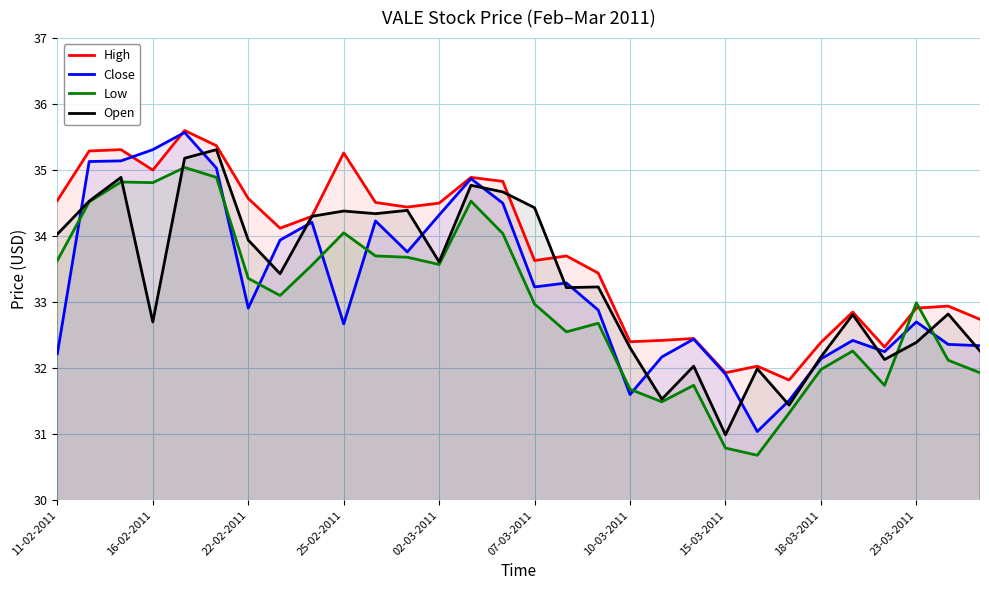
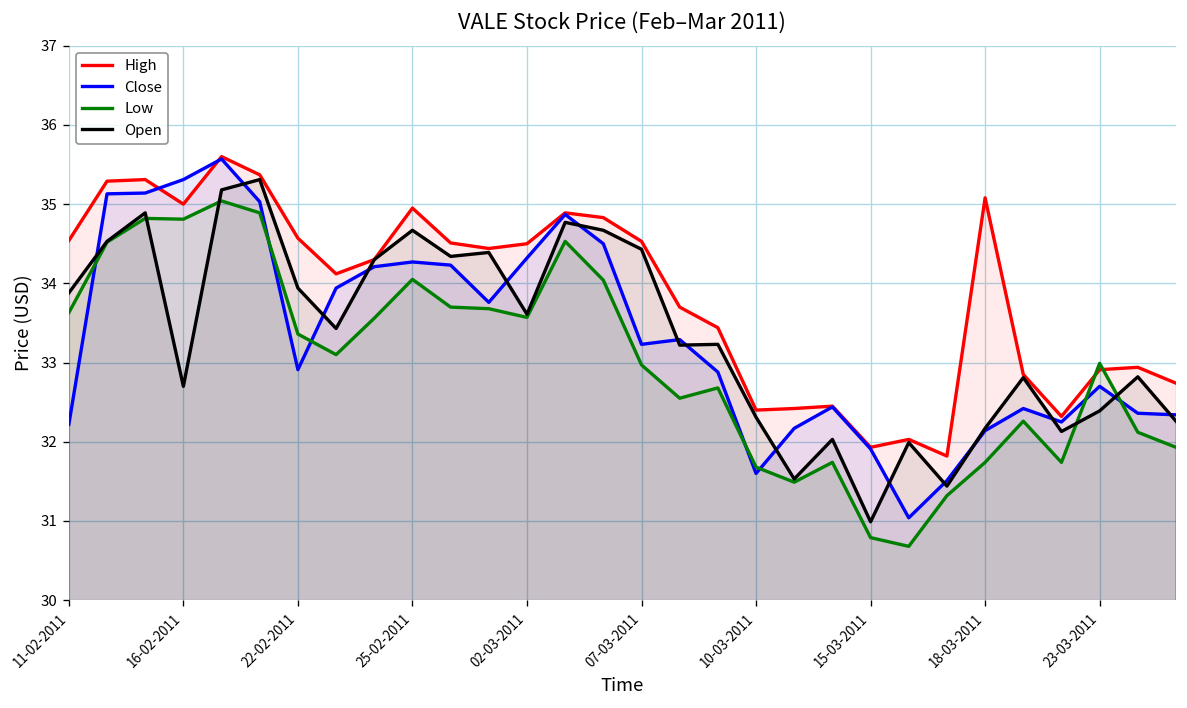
  {
    "High": {
      "11-02-2011": 34.5,
      "16-02-2011": 35.0,
      "22-02-2011": 34.6,
-     "25-02-2011": 35.3,
+     "25-02-2011": 35.0,
      "02-03-2011": 34.5,
-     "07-03-2011": 33.6,
+     "07-03-2011": 34.5,
      "10-03-2011": 32.4,
-     "18-03-2011": 32.4,
+     "18-03-2011": 35.1,
      "23-03-2011": 32.9
    },
    "Close": {
      "11-02-2011": 32.2,
      "16-02-2011": 35.3,
      "22-02-2011": 32.9,
-     "25-02-2011": 32.7,
+     "25-02-2011": 34.3,
      "02-03-2011": 34.3,
      "07-03-2011": 33.2,
      "10-03-2011": 31.6,
      "23-03-2011": 32.7
    },
    "Low": {
      "11-02-2011": 33.6,
      "16-02-2011": 34.8,
      "22-02-2011": 33.4,
      "25-02-2011": 34.1,
      "02-03-2011": 33.6,
      "07-03-2011": 33.0,
      "10-03-2011": 31.7,
      "15-03-2011": 30.8,
-     "18-03-2011": 32.0,
+     "18-03-2011": 31.7,
      "23-03-2011": 33.0
    },
    "Open": {
-     "11-02-2011": 34.0,
+     "11-02-2011": 33.9,
      "16-02-2011": 32.7,
      "22-02-2011": 33.9,
-     "25-02-2011": 34.4,
+     "25-02-2011": 34.7,
      "02-03-2011": 33.6,
      "07-03-2011": 34.4,
      "10-03-2011": 32.3,
      "15-03-2011": 31.0,
      "23-03-2011": 32.4
    }
  }
